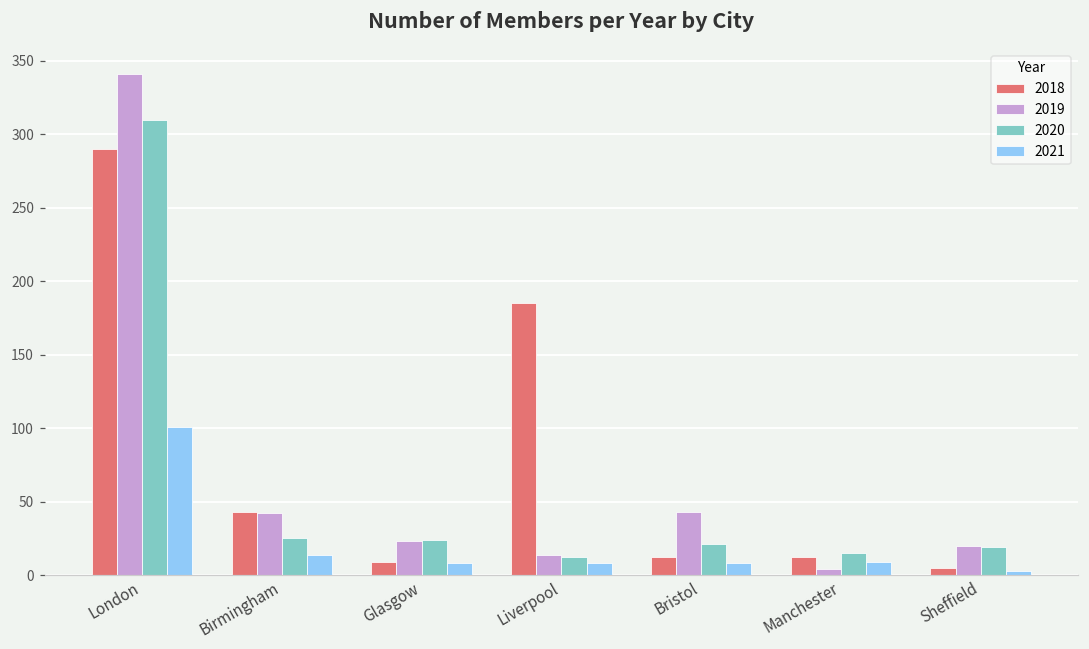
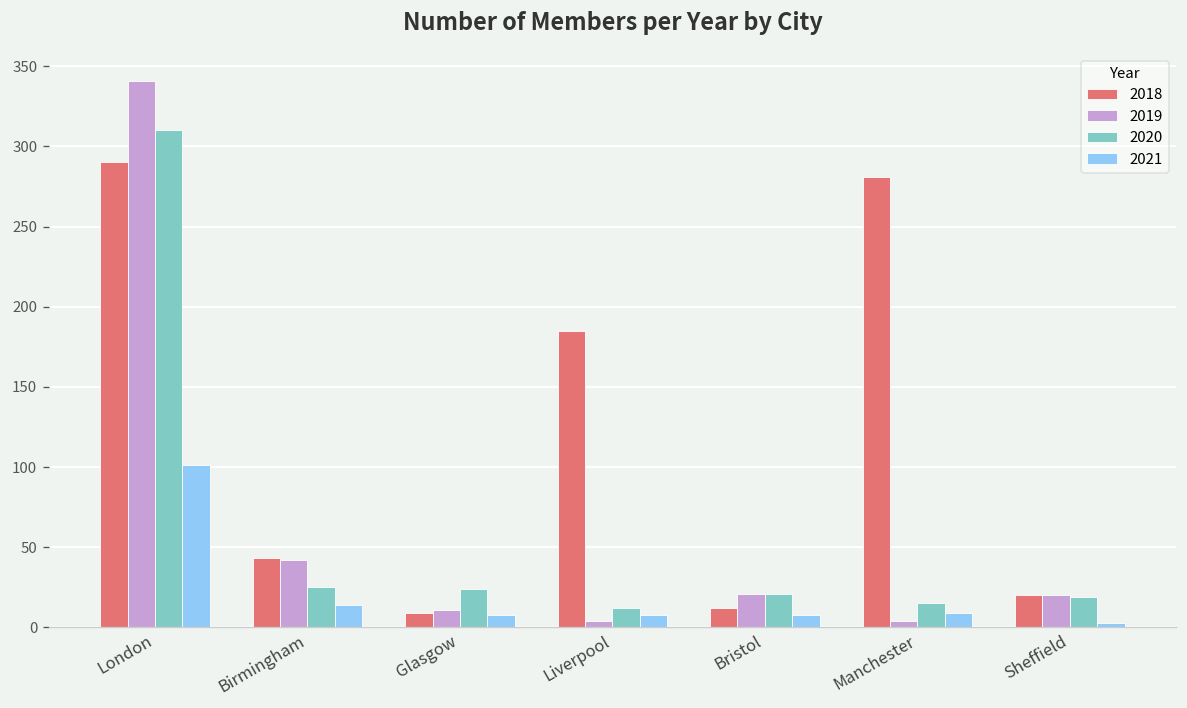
  {
    "2018": {
      "London": 290,
      "Birmingham": 43,
      "Glasgow": 9,
      "Liverpool": 185,
      "Bristol": 12,
-     "Manchester": 12,
-     "Sheffield": 5
+     "Manchester": 281,
+     "Sheffield": 20
    },
    "2019": {
      "London": 341,
      "Birmingham": 42,
-     "Glasgow": 23,
-     "Liverpool": 14,
-     "Bristol": 43,
+     "Glasgow": 11,
+     "Liverpool": 4,
+     "Bristol": 21,
      "Manchester": 4,
      "Sheffield": 20
    }
  }
